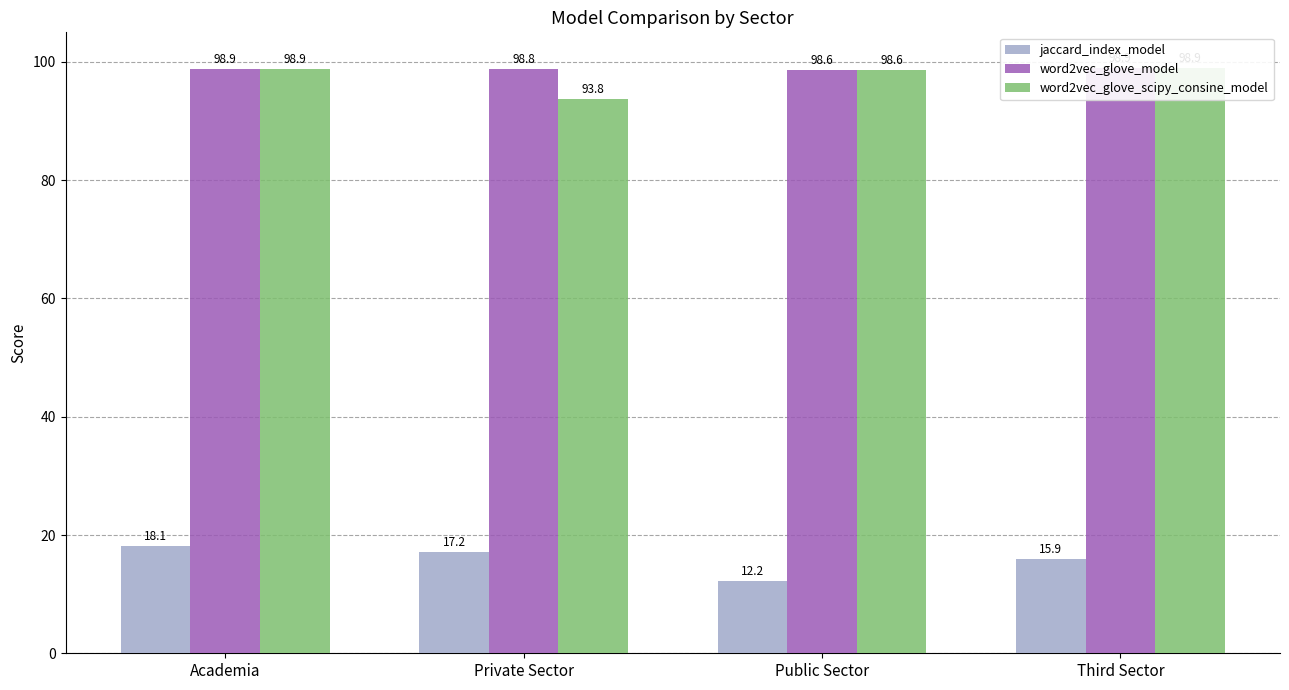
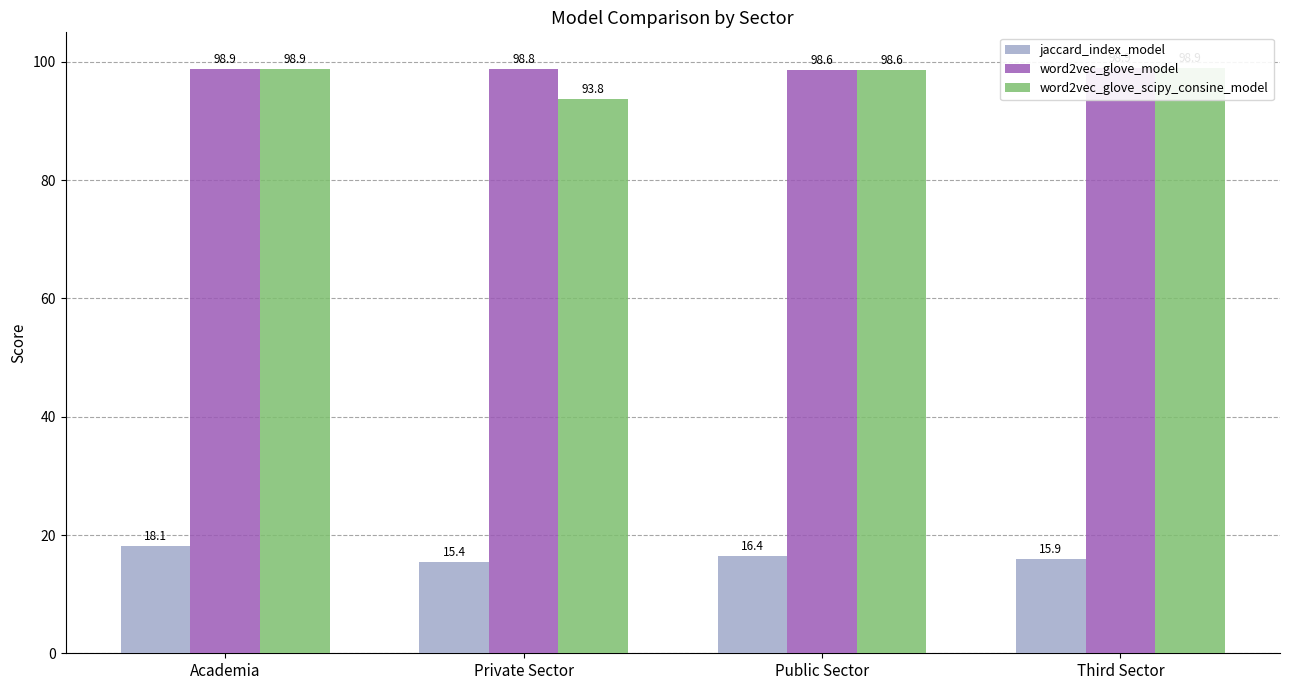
  {
    "jaccard_index_model": {
      "Academia": 18.1,
-     "Private Sector": 17.2,
-     "Public Sector": 12.2,
+     "Private Sector": 15.4,
+     "Public Sector": 16.4,
      "Third Sector": 15.9
    },
    "word2vec_glove_model": {
      "Academia": 98.9,
      "Private Sector": 98.8,
      "Public Sector": 98.6
    },
    "word2vec_glove_scipy_consine_model": {
      "Academia": 98.9,
      "Private Sector": 93.8,
      "Public Sector": 98.6
    }
  }
